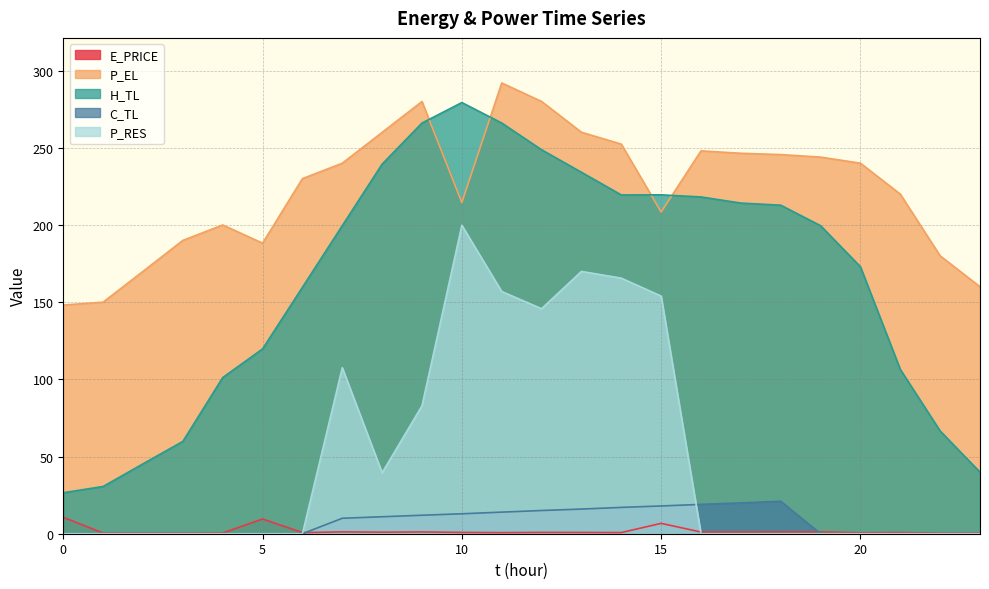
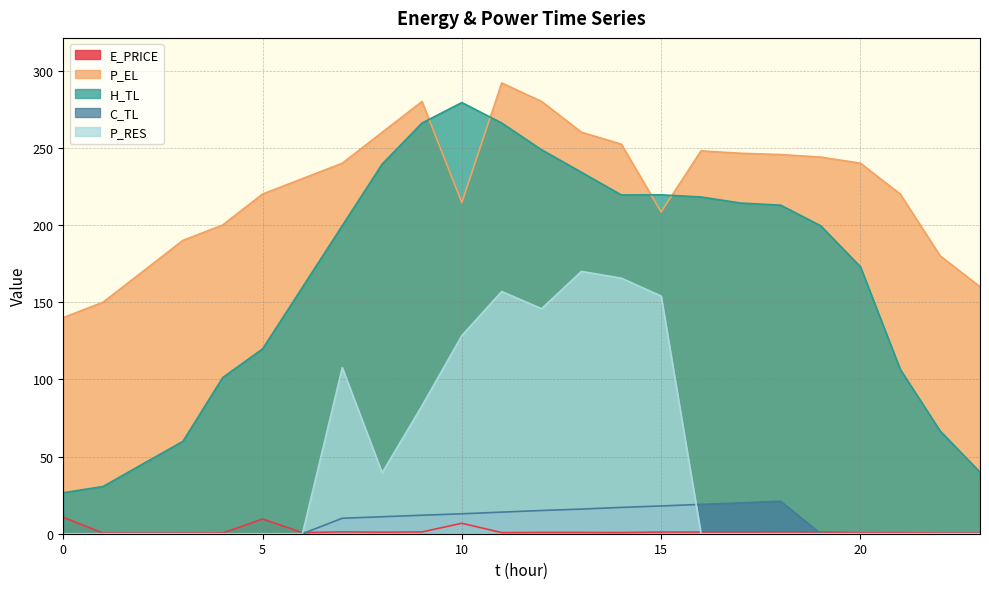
  {
    "E_PRICE": {
      "0": 11,
      "5": 10,
-     "10": 1,
-     "15": 7
+     "10": 7,
+     "15": 1
    },
    "P_EL": {
-     "0": 148,
-     "5": 188,
+     "0": 140,
+     "5": 220,
      "10": 215,
      "15": 208,
      "20": 240
    },
    "P_RES": {
-     "10": 200,
+     "10": 128,
      "15": 154
    }
  }
